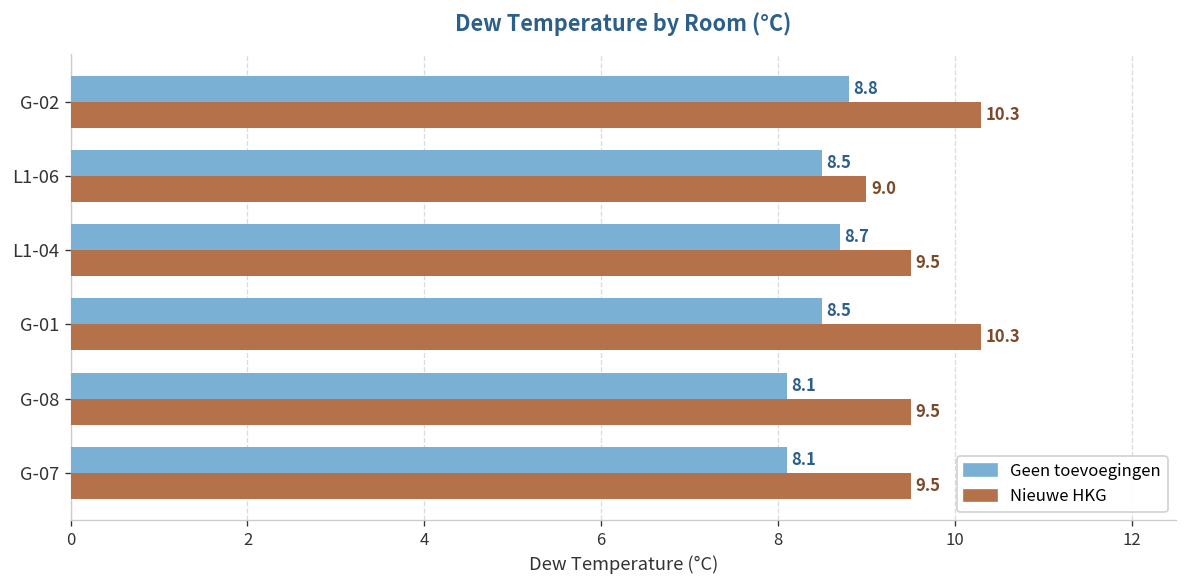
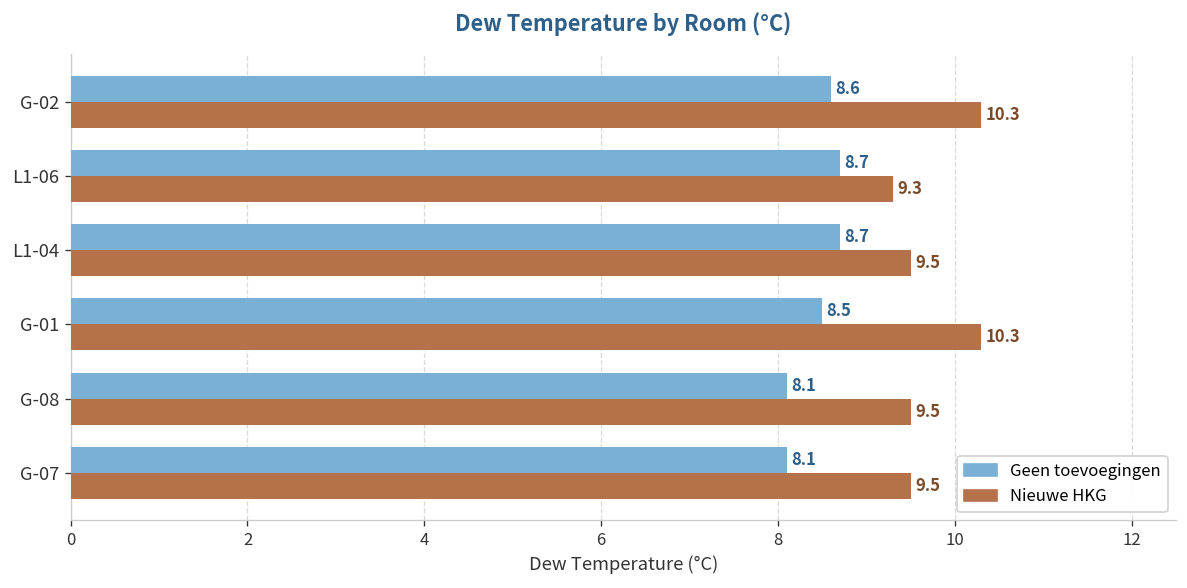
  {
    "Geen toevoegingen": {
-     "G-02": 8.8,
-     "L1-06": 8.5,
+     "G-02": 8.6,
+     "L1-06": 8.7,
      "L1-04": 8.7,
      "G-01": 8.5,
      "G-08": 8.1,
      "G-07": 8.1
    },
    "Nieuwe HKG": {
      "G-02": 10.3,
-     "L1-06": 9.0,
+     "L1-06": 9.3,
      "L1-04": 9.5,
      "G-01": 10.3,
      "G-08": 9.5,
      "G-07": 9.5
    }
  }
